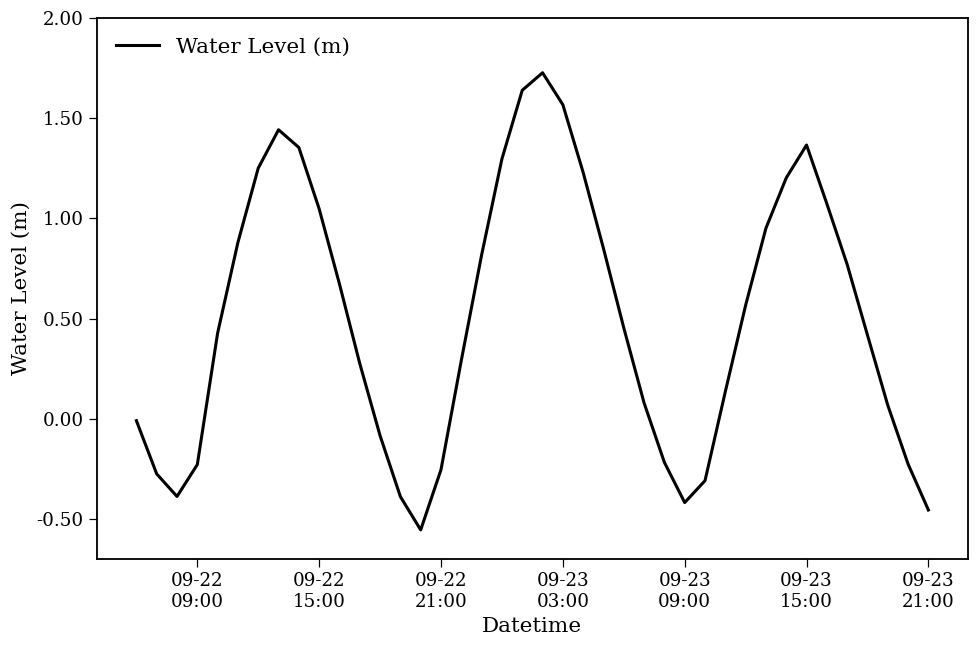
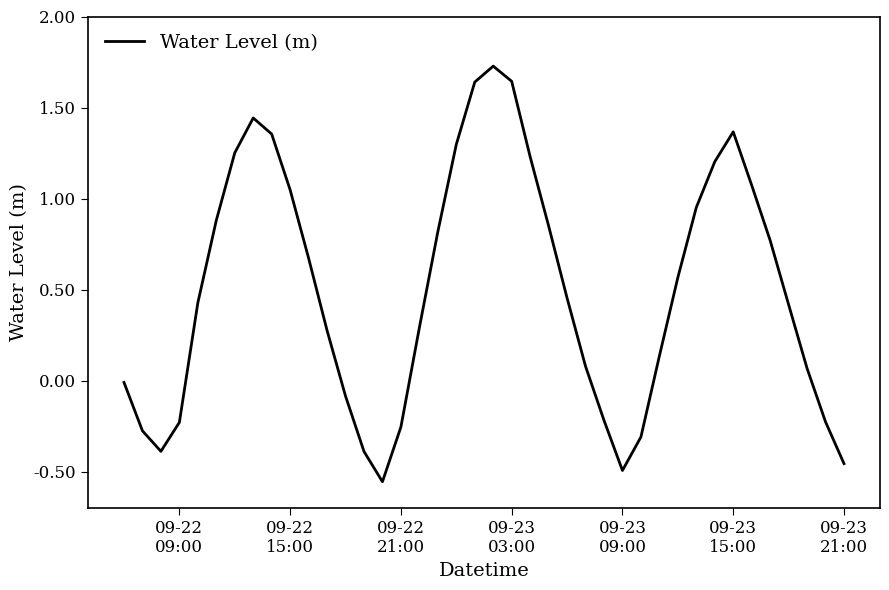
  {
    "09-22 09:00": -0.23,
    "09-22 15:00": 1.05,
    "09-22 21:00": -0.25,
-   "09-23 03:00": 1.57,
-   "09-23 09:00": -0.42,
+   "09-23 03:00": 1.64,
+   "09-23 09:00": -0.49,
    "09-23 15:00": 1.37,
    "09-23 21:00": -0.46
  }
